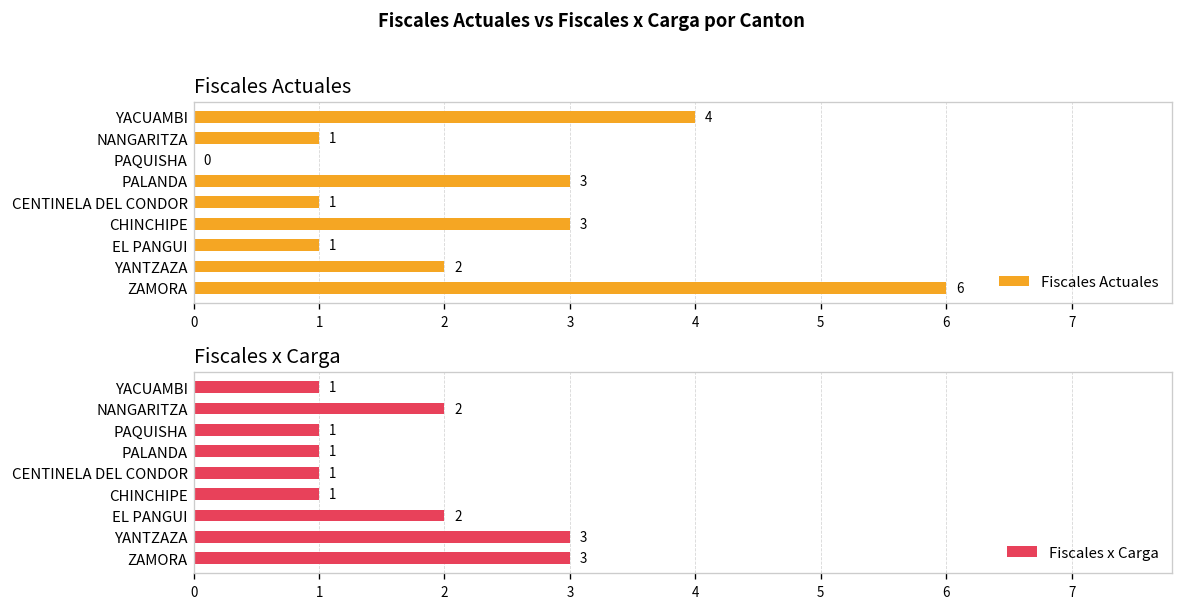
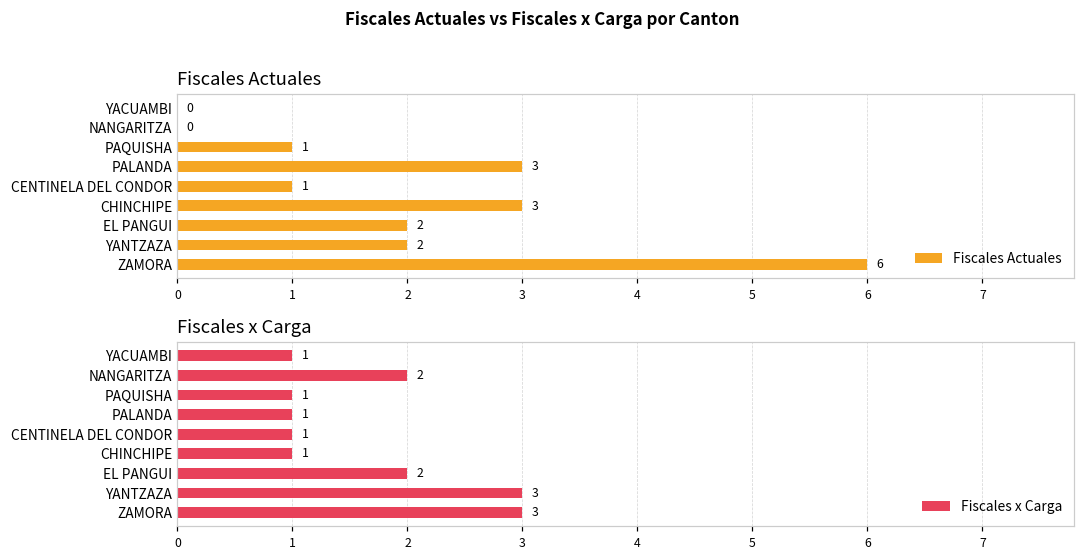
  {
    "Fiscales Actuales": {
-     "YACUAMBI": 4,
-     "NANGARITZA": 1,
-     "PAQUISHA": 0,
+     "YACUAMBI": 0,
+     "NANGARITZA": 0,
+     "PAQUISHA": 1,
      "PALANDA": 3,
      "CENTINELA DEL CONDOR": 1,
      "CHINCHIPE": 3,
-     "EL PANGUI": 1,
+     "EL PANGUI": 2,
      "YANTZAZA": 2,
      "ZAMORA": 6
    },
    "Fiscales x Carga": {
      "YACUAMBI": 1,
      "NANGARITZA": 2,
      "PAQUISHA": 1,
      "PALANDA": 1,
      "CENTINELA DEL CONDOR": 1,
      "CHINCHIPE": 1,
      "EL PANGUI": 2,
      "YANTZAZA": 3,
      "ZAMORA": 3
    }
  }
